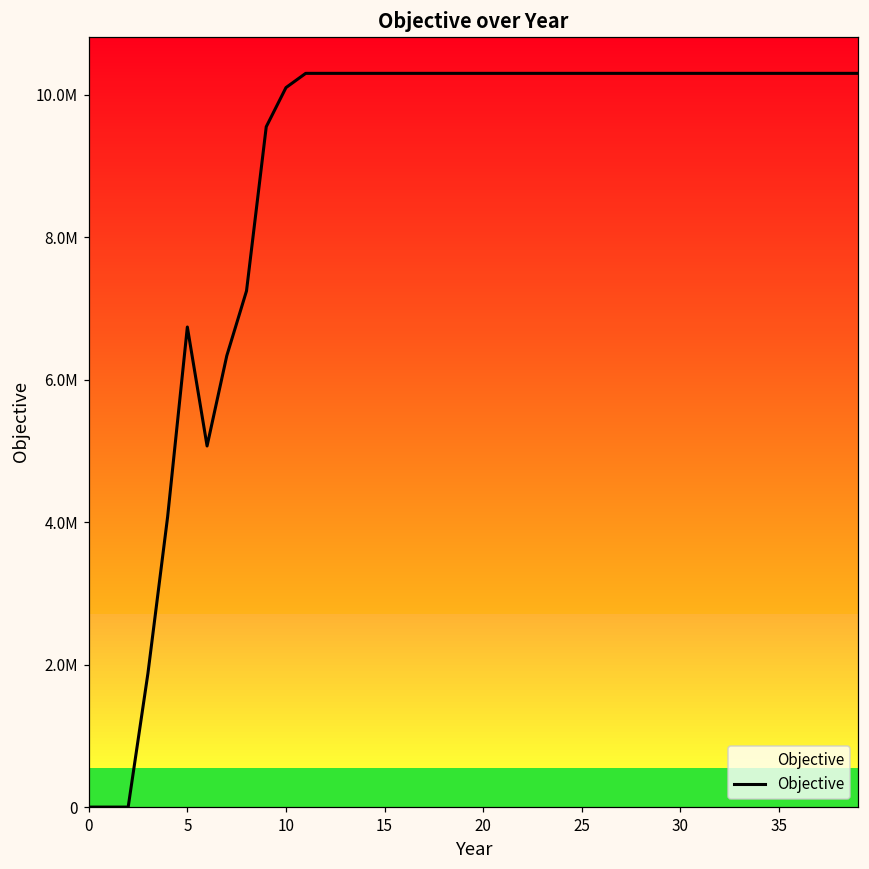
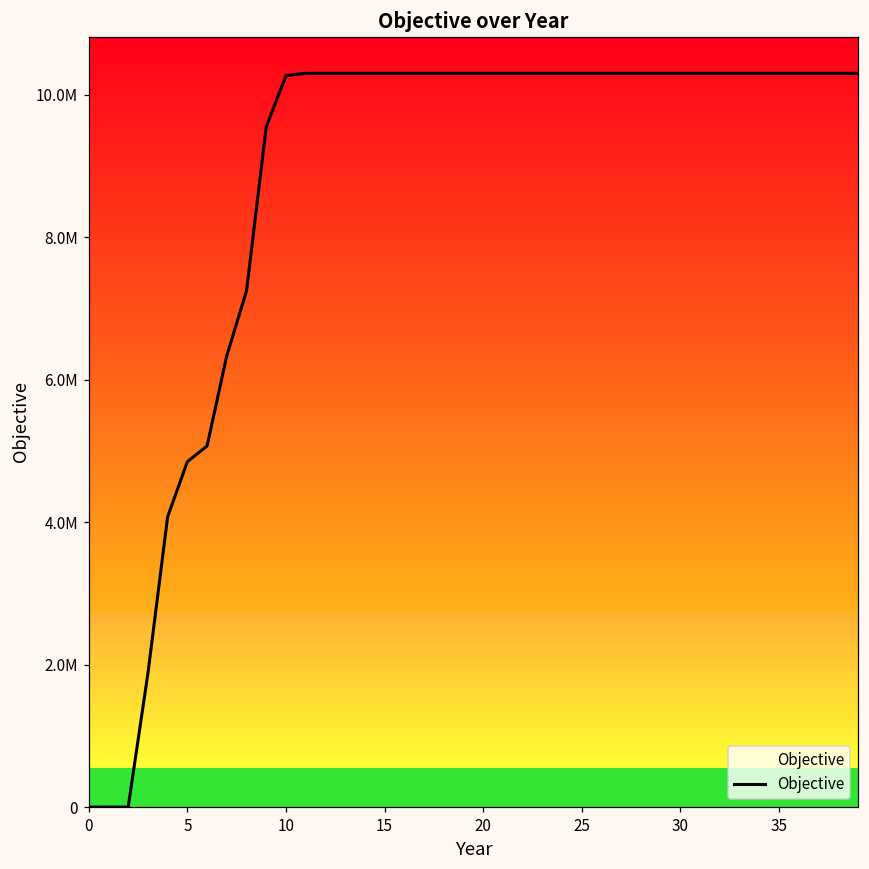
  {
    "0": 0,
-   "5": 6700000,
-   "10": 10100000,
+   "5": 4800000,
+   "10": 10300000,
    "15": 10300000,
    "20": 10300000,
    "25": 10300000,
    "30": 10300000,
    "35": 10300000
  }
